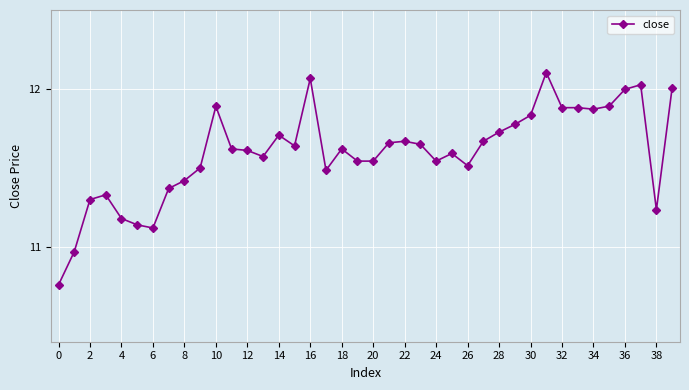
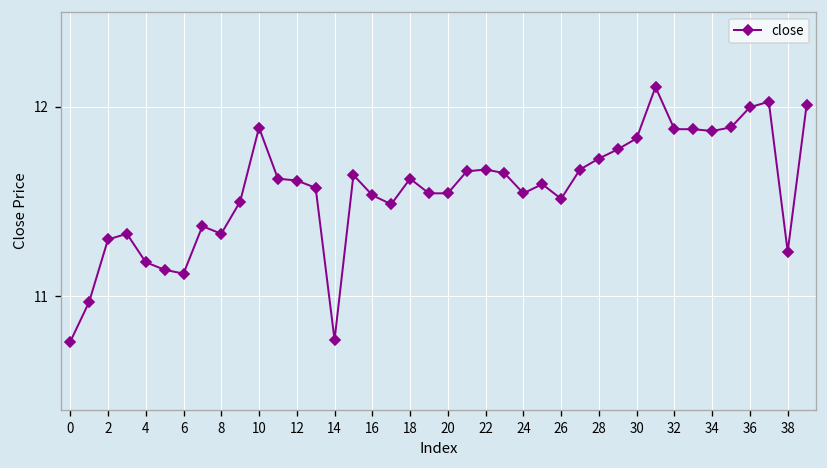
  {
    "0": 10.76,
    "2": 11.30,
    "4": 11.18,
    "6": 11.12,
-   "8": 11.42,
+   "8": 11.33,
    "10": 11.89,
    "12": 11.61,
-   "14": 11.71,
-   "16": 12.07,
+   "14": 10.77,
+   "16": 11.53,
    "18": 11.62,
    "20": 11.54,
    "22": 11.67,
    "24": 11.54,
    "26": 11.51,
    "28": 11.73,
    "30": 11.83,
    "32": 11.88,
    "34": 11.87,
    "36": 12.00,
    "38": 11.24
  }
